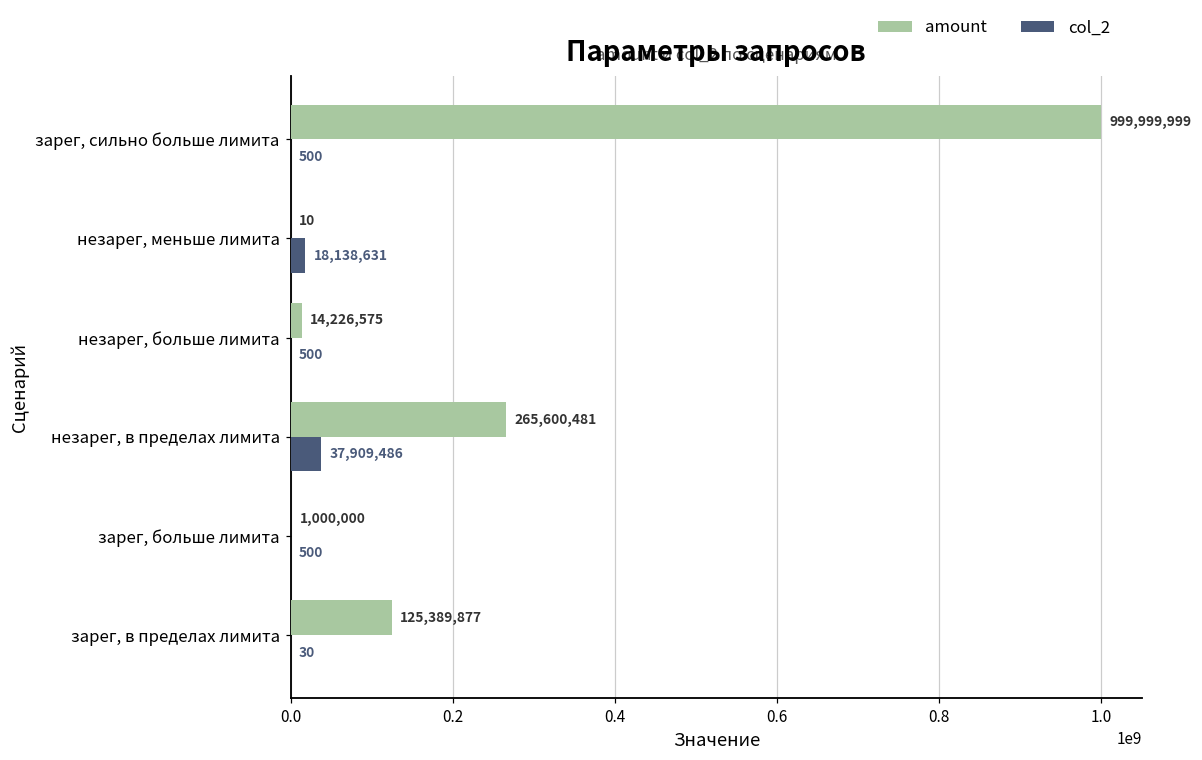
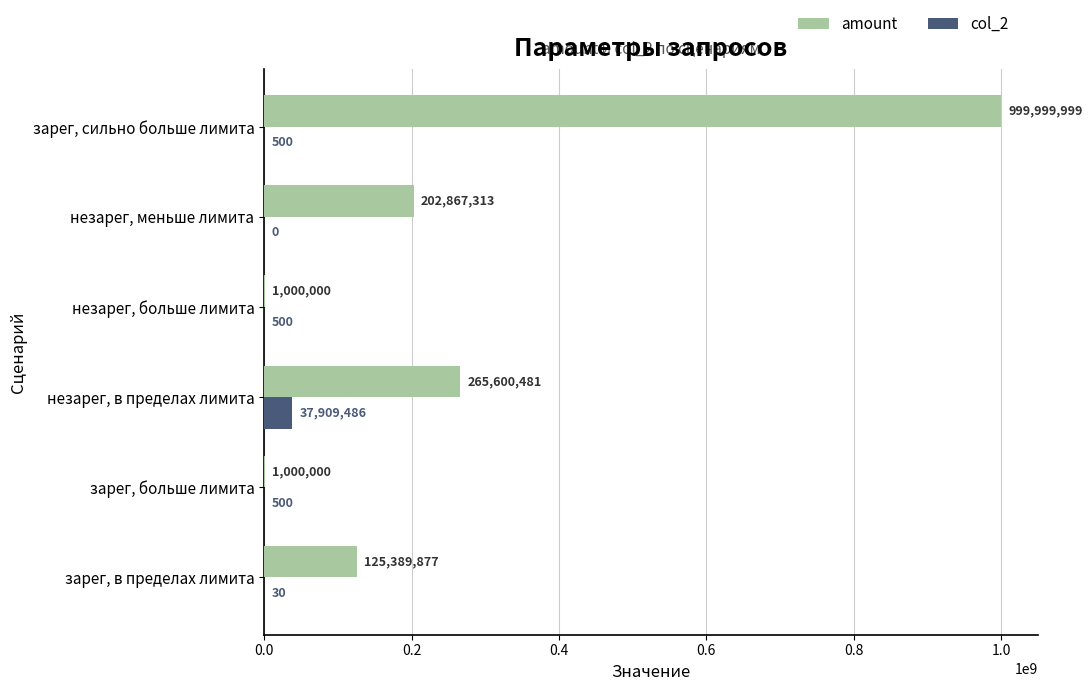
  {
    "amount": {
      "зарег, сильно больше лимита": "999,999,999",
-     "незарег, меньше лимита": "10",
-     "незарег, больше лимита": "14,226,575",
+     "незарег, меньше лимита": "202,867,313",
+     "незарег, больше лимита": "1,000,000",
      "незарег, в пределах лимита": "265,600,481",
      "зарег, больше лимита": "1,000,000",
      "зарег, в пределах лимита": "125,389,877"
    },
    "col_2": {
      "зарег, сильно больше лимита": "500",
-     "незарег, меньше лимита": "18,138,631",
+     "незарег, меньше лимита": "0",
      "незарег, больше лимита": "500",
      "незарег, в пределах лимита": "37,909,486",
      "зарег, больше лимита": "500",
      "зарег, в пределах лимита": "30"
    }
  }
